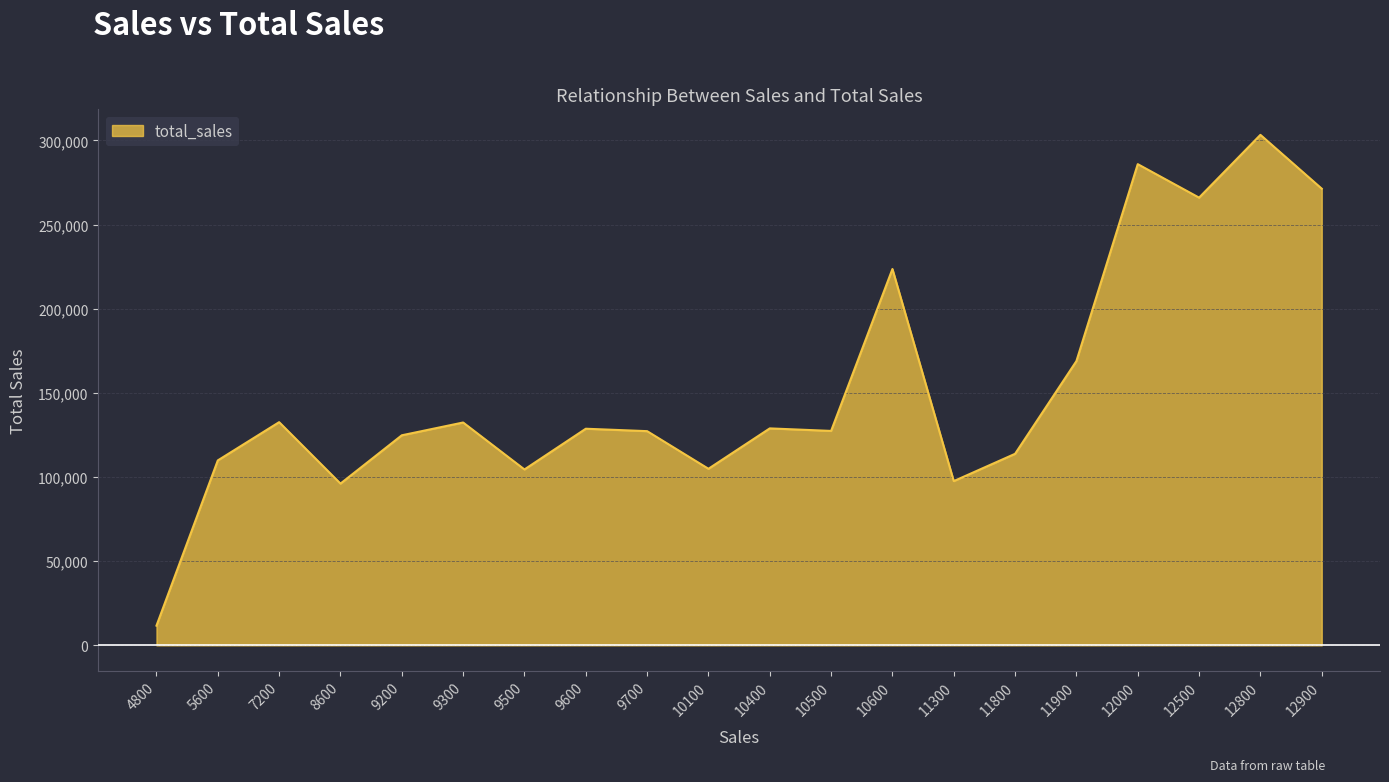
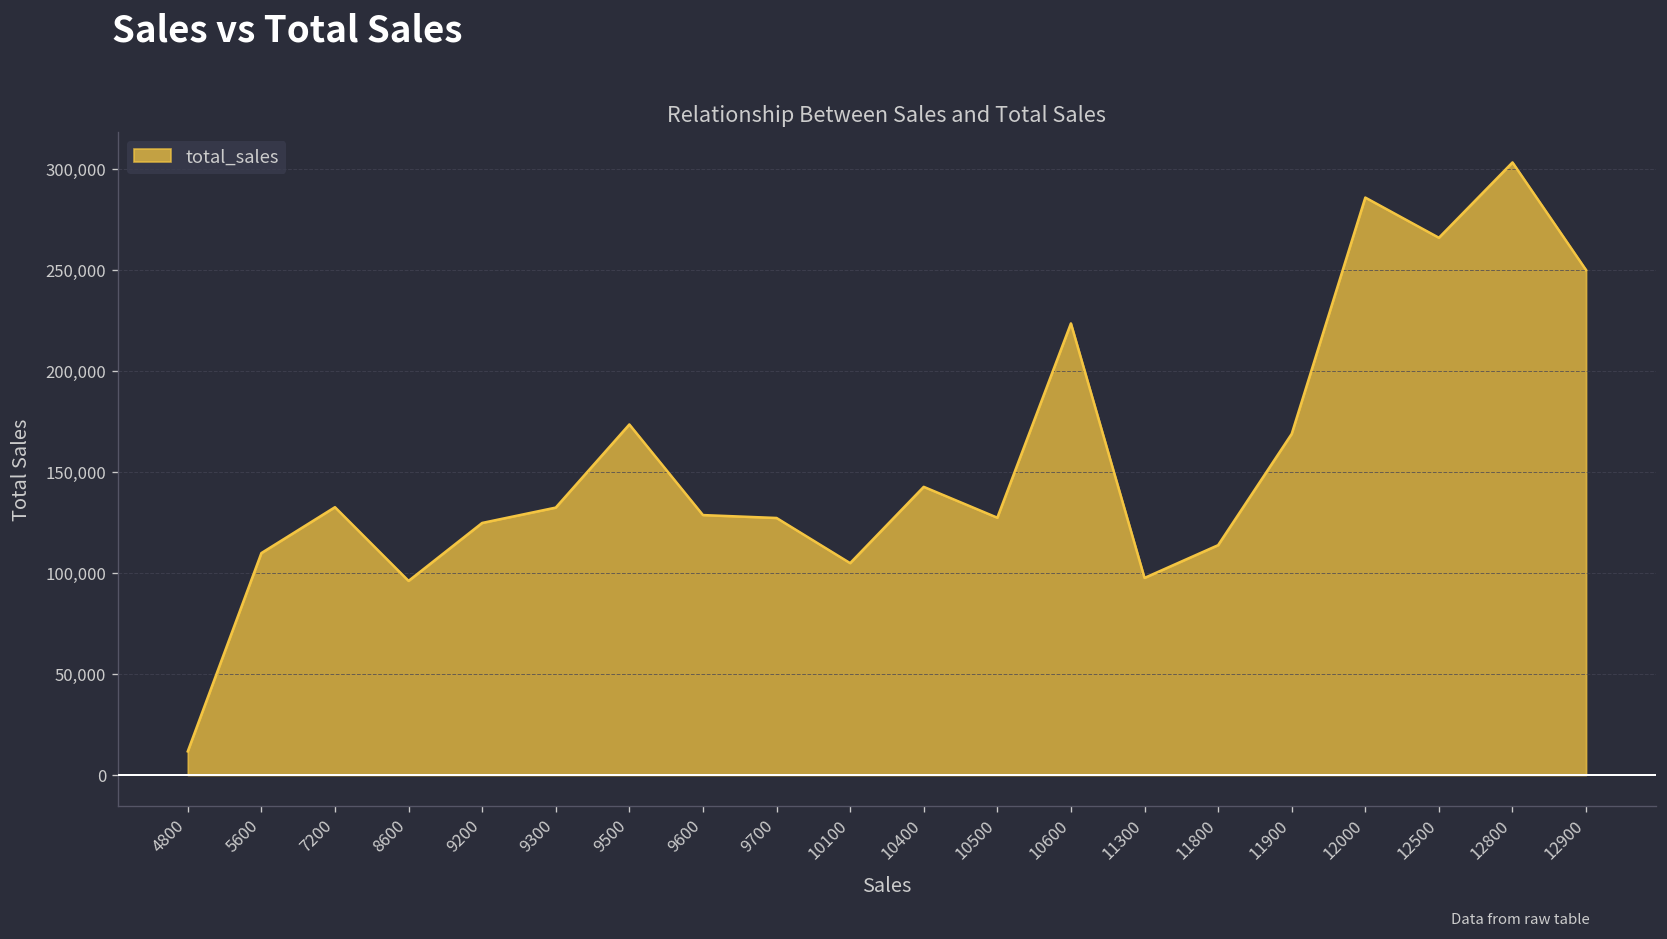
  {
    "4800": "12,000",
    "5600": "110,000",
    "7200": "133,000",
    "8600": "96,000",
    "9200": "125,000",
    "9300": "132,000",
-   "9500": "105,000",
+   "9500": "174,000",
    "9600": "129,000",
    "9700": "127,000",
    "10100": "105,000",
-   "10400": "129,000",
+   "10400": "143,000",
    "10500": "127,000",
    "10600": "224,000",
    "11300": "98,000",
    "11800": "114,000",
    "11900": "169,000",
    "12000": "286,000",
    "12500": "266,000",
    "12800": "303,000",
-   "12900": "271,000"
+   "12900": "250,000"
  }
